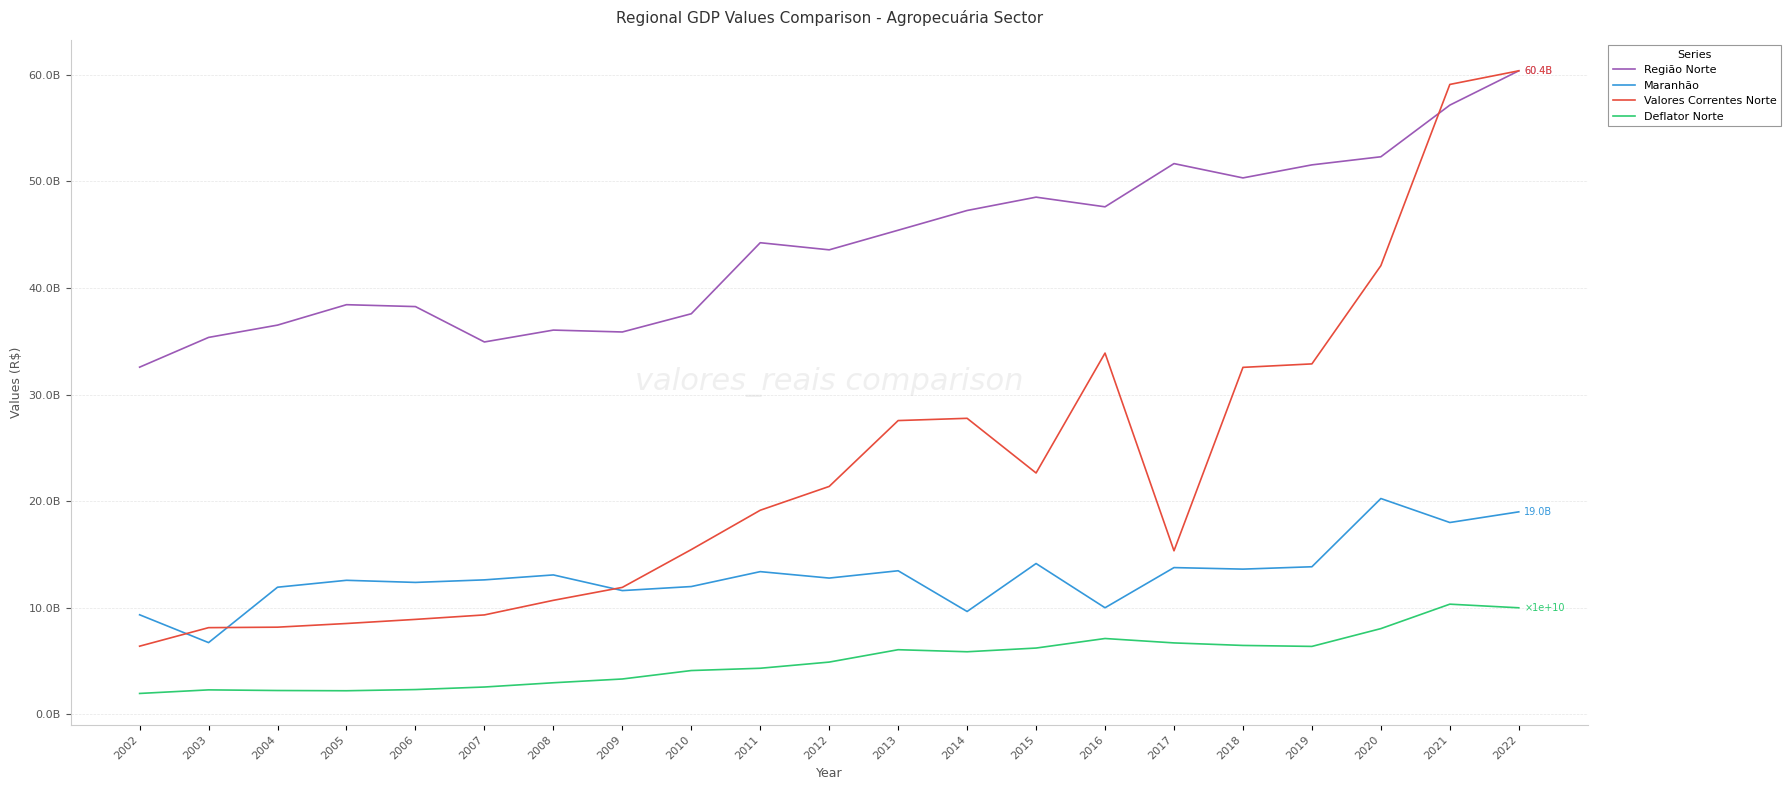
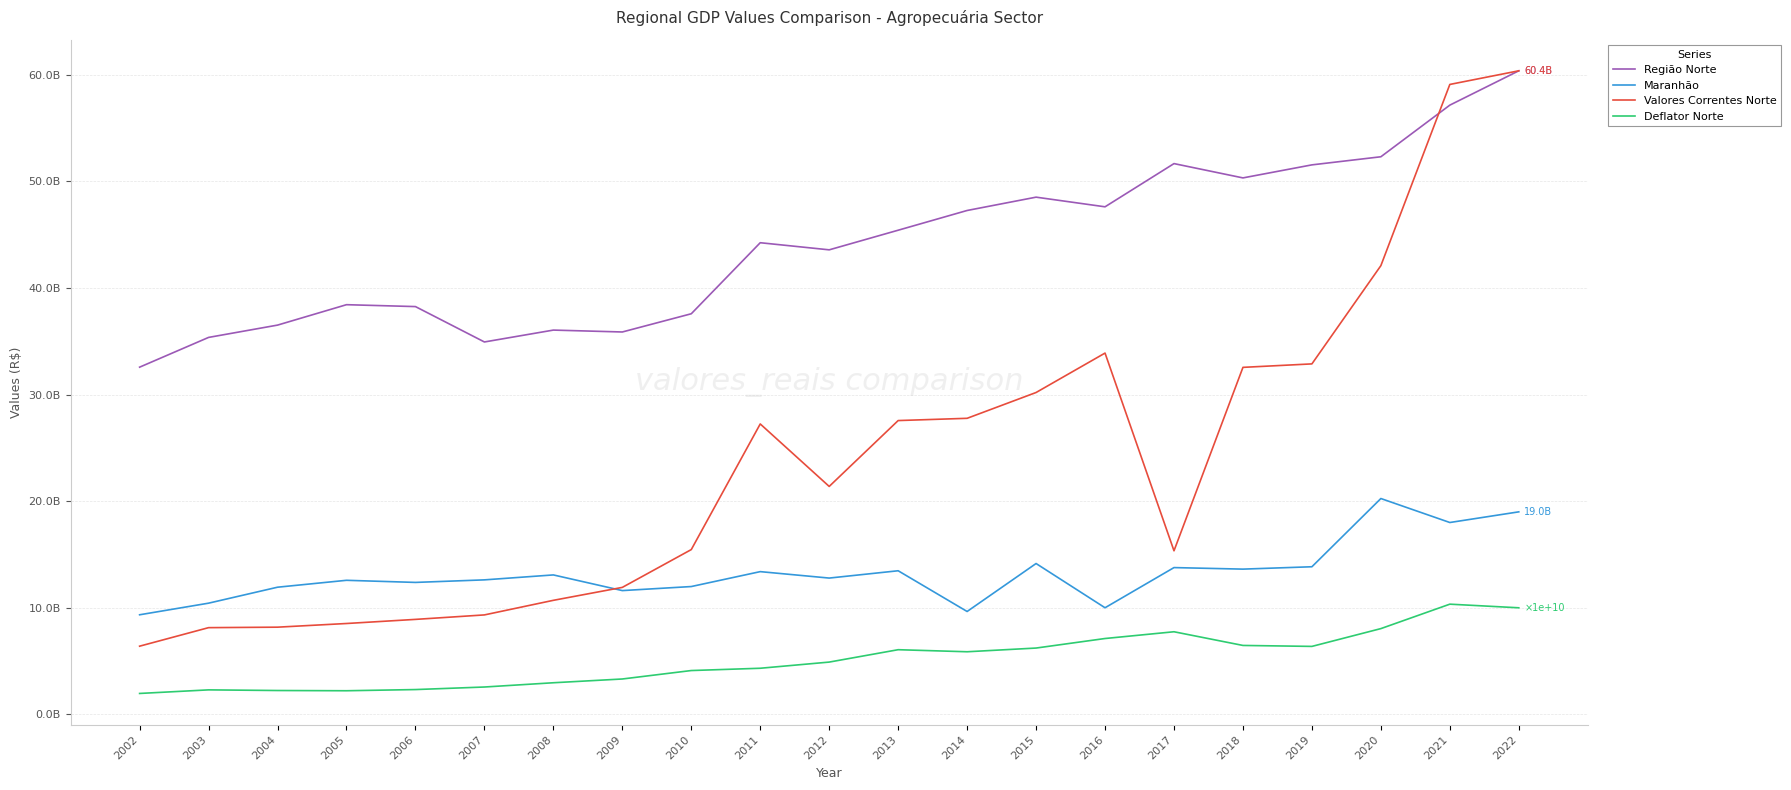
  {
    "Região Norte": {
      "2002": 32600000000,
      "2003": 35400000000,
      "2004": 36500000000,
      "2005": 38400000000,
      "2006": 38300000000,
      "2007": 34900000000,
      "2008": 36000000000,
      "2009": 35900000000,
      "2010": 37600000000,
      "2011": 44200000000,
      "2012": 43600000000,
      "2013": 45400000000,
      "2014": 47300000000,
      "2015": 48500000000,
      "2016": 47600000000,
      "2017": 51700000000,
      "2018": 50300000000,
      "2019": 51500000000,
      "2020": 52300000000,
      "2021": 57200000000
    },
    "Maranhão": {
      "2002": 9300000000,
-     "2003": 6700000000,
+     "2003": 10400000000,
      "2004": 11900000000,
      "2005": 12600000000,
      "2006": 12400000000,
      "2007": 12600000000,
      "2008": 13100000000,
      "2009": 11600000000,
      "2010": 12000000000,
      "2011": 13400000000,
      "2012": 12800000000,
      "2013": 13500000000,
      "2014": 9700000000,
      "2015": 14200000000,
      "2016": 10000000000,
      "2017": 13800000000,
      "2018": 13600000000,
      "2019": 13800000000,
      "2020": 20200000000,
      "2021": 18000000000
    },
    "Valores Correntes Norte": {
      "2002": 6400000000,
      "2003": 8100000000,
      "2004": 8200000000,
      "2005": 8500000000,
      "2006": 8900000000,
      "2007": 9300000000,
      "2008": 10700000000,
      "2009": 11900000000,
      "2010": 15500000000,
-     "2011": 19200000000,
+     "2011": 27200000000,
      "2012": 21400000000,
      "2013": 27600000000,
      "2014": 27800000000,
-     "2015": 22600000000,
+     "2015": 30200000000,
      "2016": 33900000000,
      "2017": 15300000000,
      "2018": 32600000000,
      "2019": 32900000000,
      "2020": 42100000000,
      "2021": 59100000000
    },
    "Deflator Norte": {
      "2002": 2000000000,
      "2003": 2300000000,
      "2004": 2200000000,
      "2005": 2200000000,
      "2006": 2300000000,
      "2007": 2600000000,
      "2008": 3000000000,
      "2009": 3300000000,
      "2010": 4100000000,
      "2011": 4300000000,
      "2012": 4900000000,
      "2013": 6100000000,
      "2014": 5900000000,
      "2015": 6200000000,
      "2016": 7100000000,
-     "2017": 6700000000,
+     "2017": 7800000000,
      "2018": 6500000000,
      "2019": 6400000000,
      "2020": 8000000000,
      "2021": 10300000000
    }
  }
